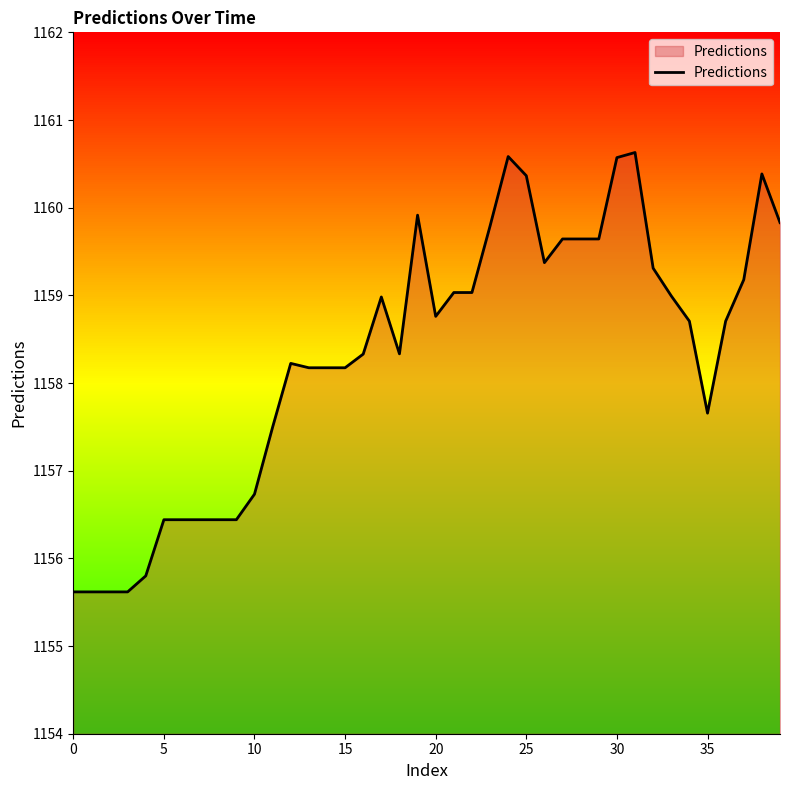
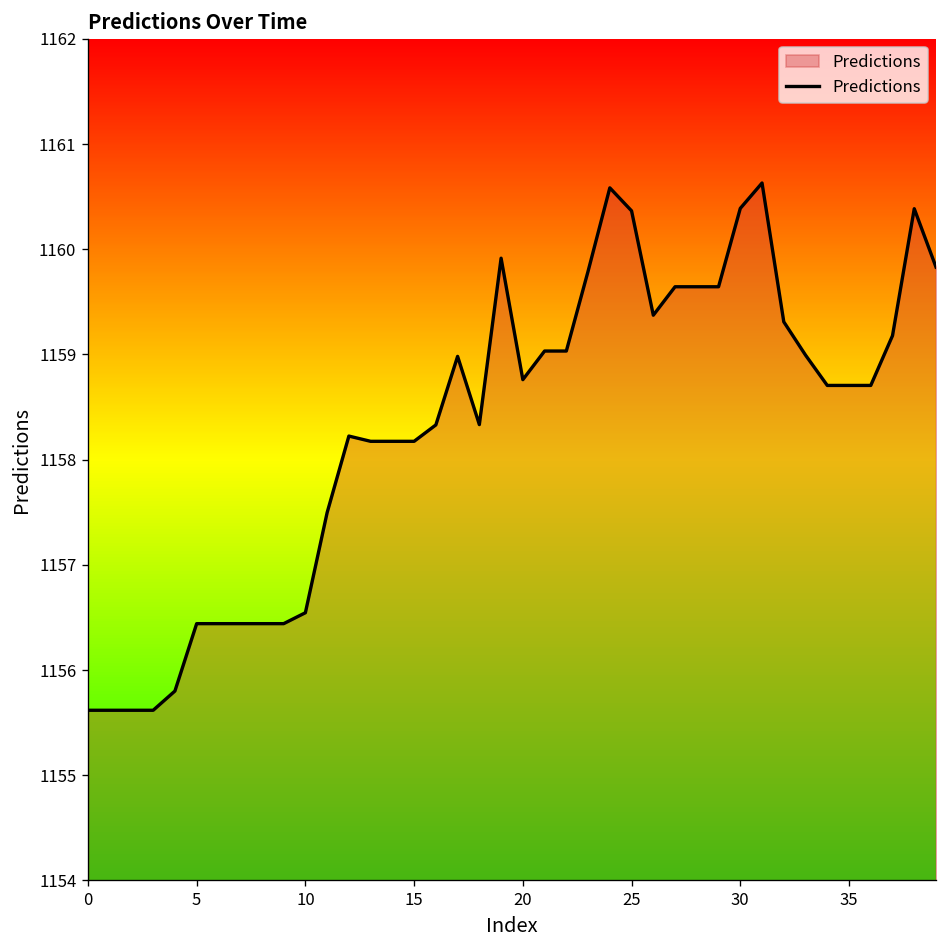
  {
    "0": 1155.6,
    "5": 1156.4,
-   "10": 1156.7,
+   "10": 1156.5,
    "15": 1158.2,
    "20": 1158.8,
    "25": 1160.4,
-   "30": 1160.6,
-   "35": 1157.7
+   "30": 1160.4,
+   "35": 1158.7
  }
